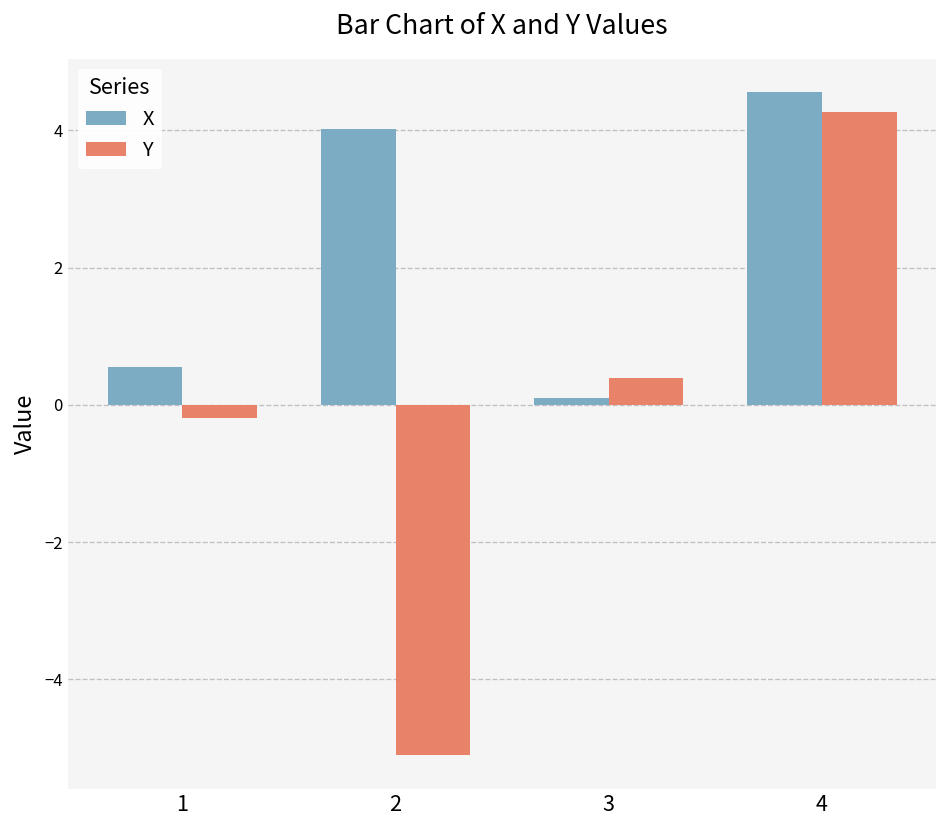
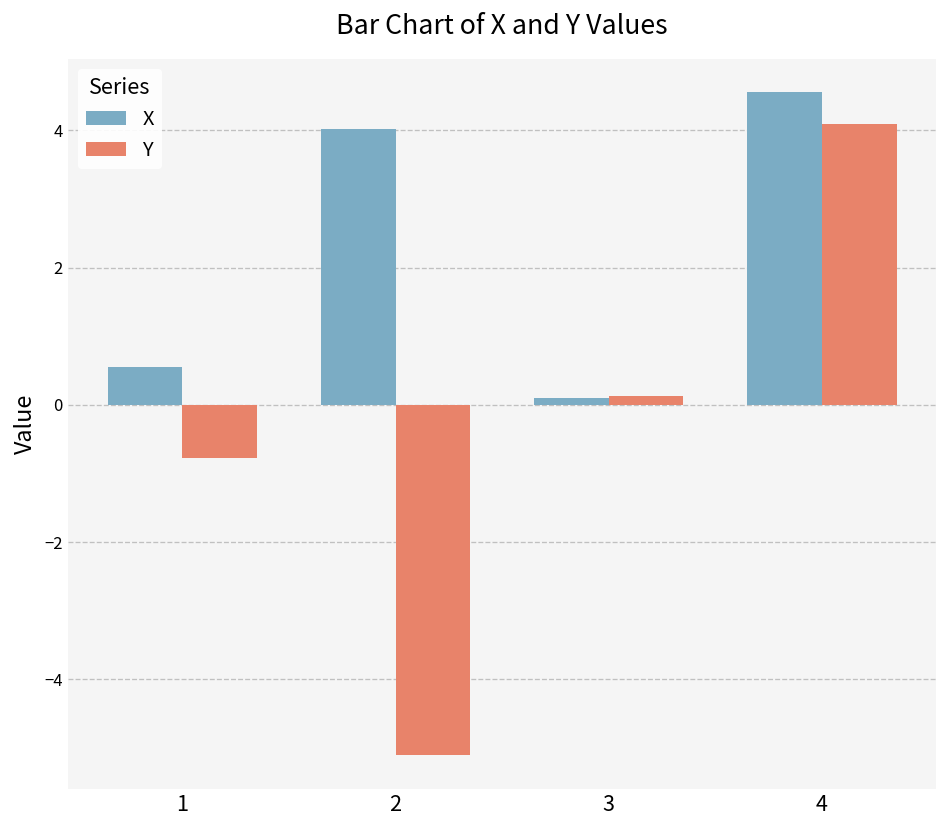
  {
    "X": {
      "1": 0.5,
      "2": 4.0,
      "3": 0.1,
      "4": 4.6
    },
    "Y": {
-     "1": -0.2,
+     "1": -0.8,
      "2": -5.1,
-     "3": 0.4,
-     "4": 4.3
+     "3": 0.1,
+     "4": 4.1
    }
  }
